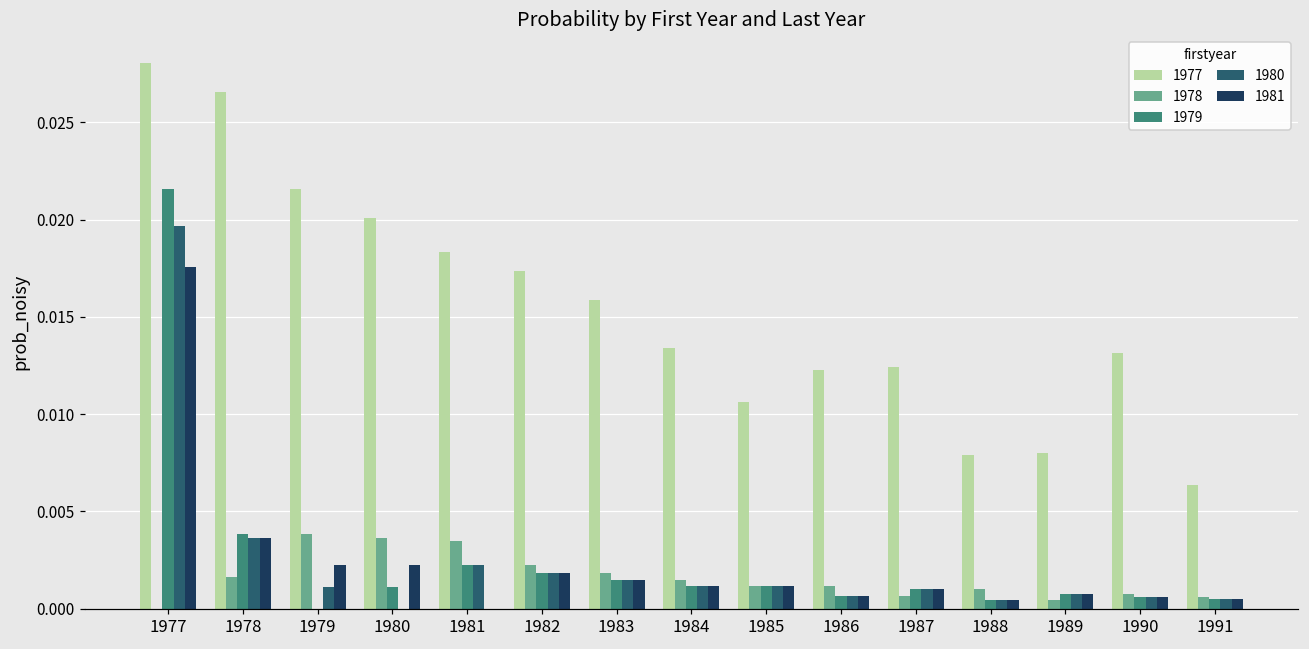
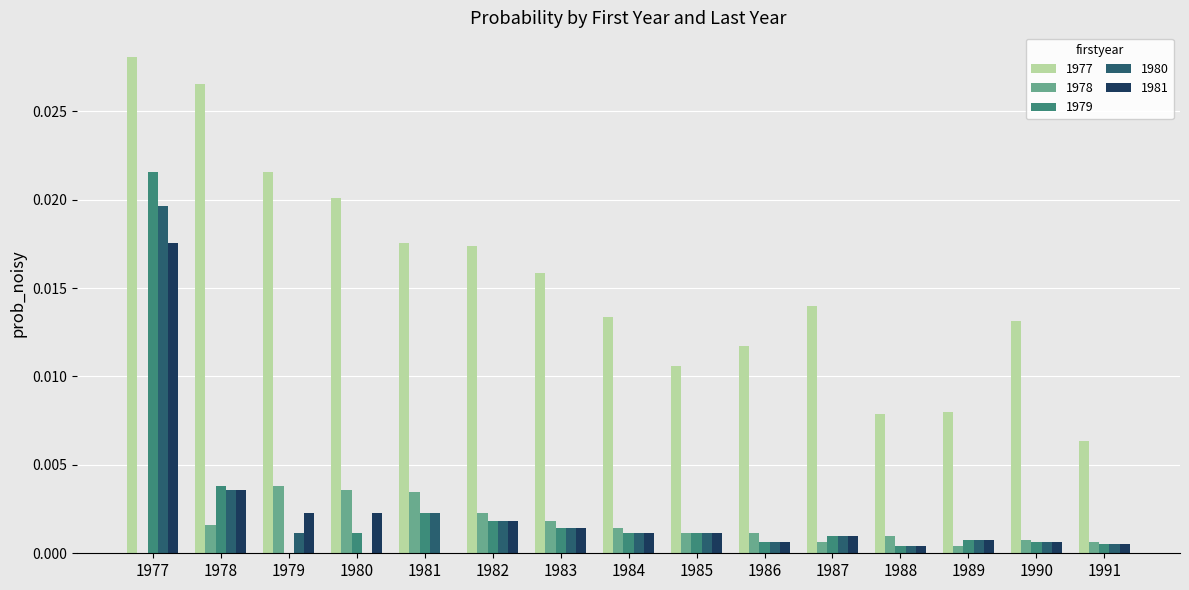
  {
    "1977": {
      "1977": 0.0281,
      "1978": 0.0265,
      "1979": 0.0216,
      "1980": 0.0201,
-     "1981": 0.0184,
+     "1981": 0.0176,
      "1982": 0.0174,
      "1983": 0.0159,
      "1984": 0.0134,
      "1985": 0.0106,
-     "1986": 0.0123,
-     "1987": 0.0124,
+     "1986": 0.0117,
+     "1987": 0.0140,
      "1988": 0.0079,
      "1989": 0.0080,
      "1990": 0.0132,
      "1991": 0.0064
    }
  }
